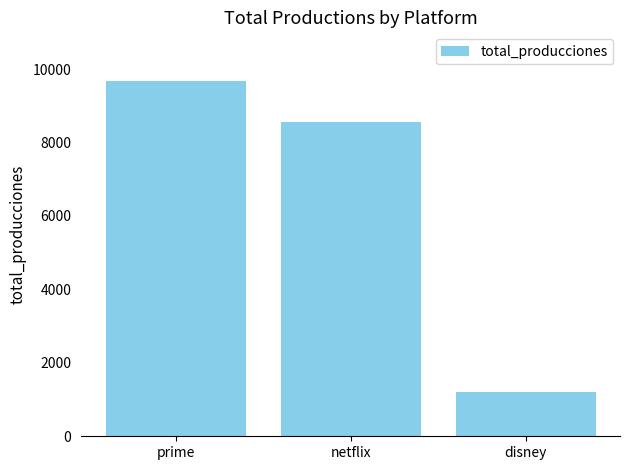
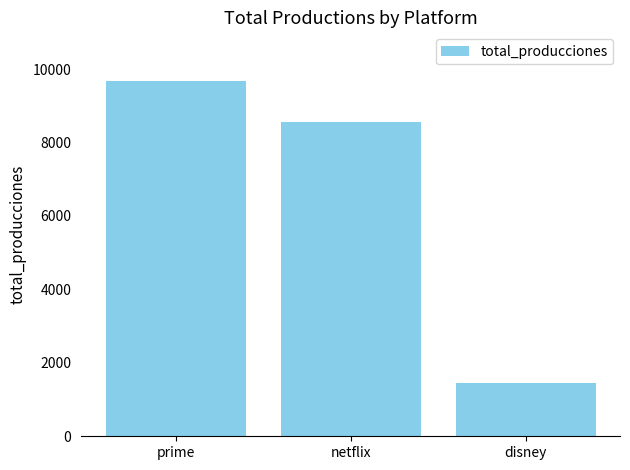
  {
    "prime": 9700,
    "netflix": 8600,
-   "disney": 1200
+   "disney": 1500
  }
